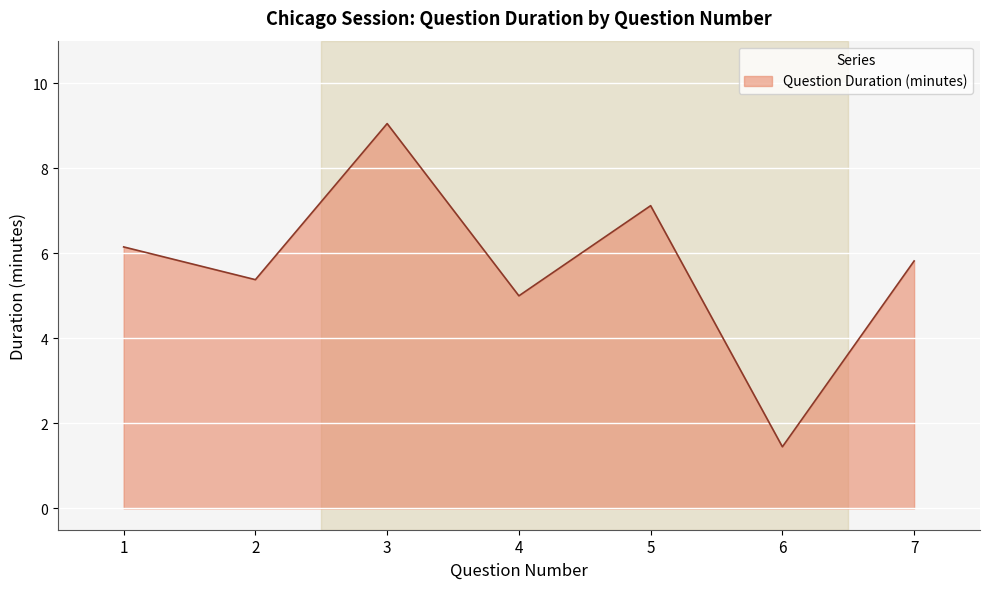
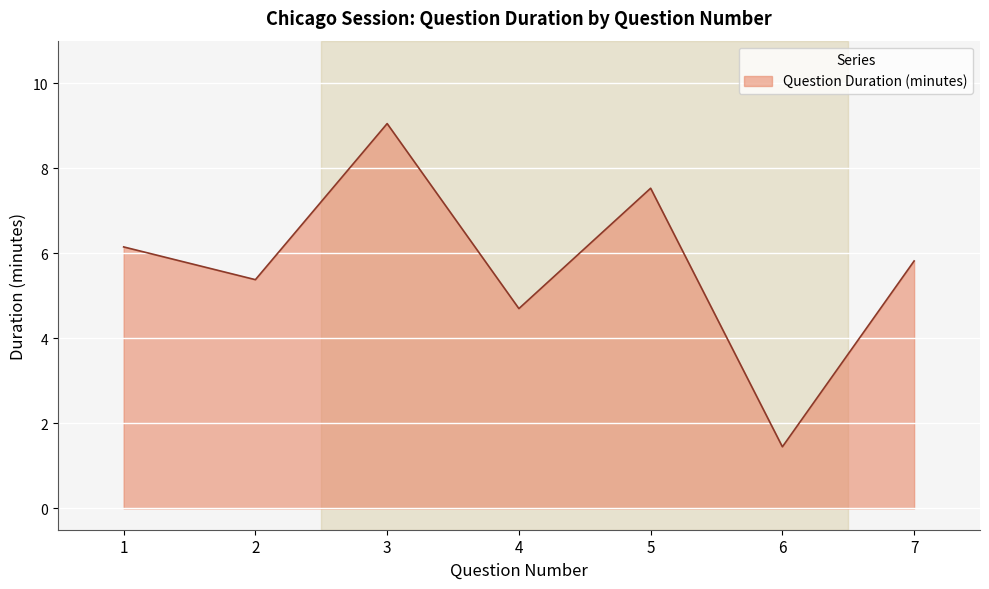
  {
    "1": 6.2,
    "2": 5.4,
    "3": 9.1,
-   "4": 5.0,
-   "5": 7.1,
+   "4": 4.7,
+   "5": 7.5,
    "6": 1.5,
    "7": 5.8
  }
